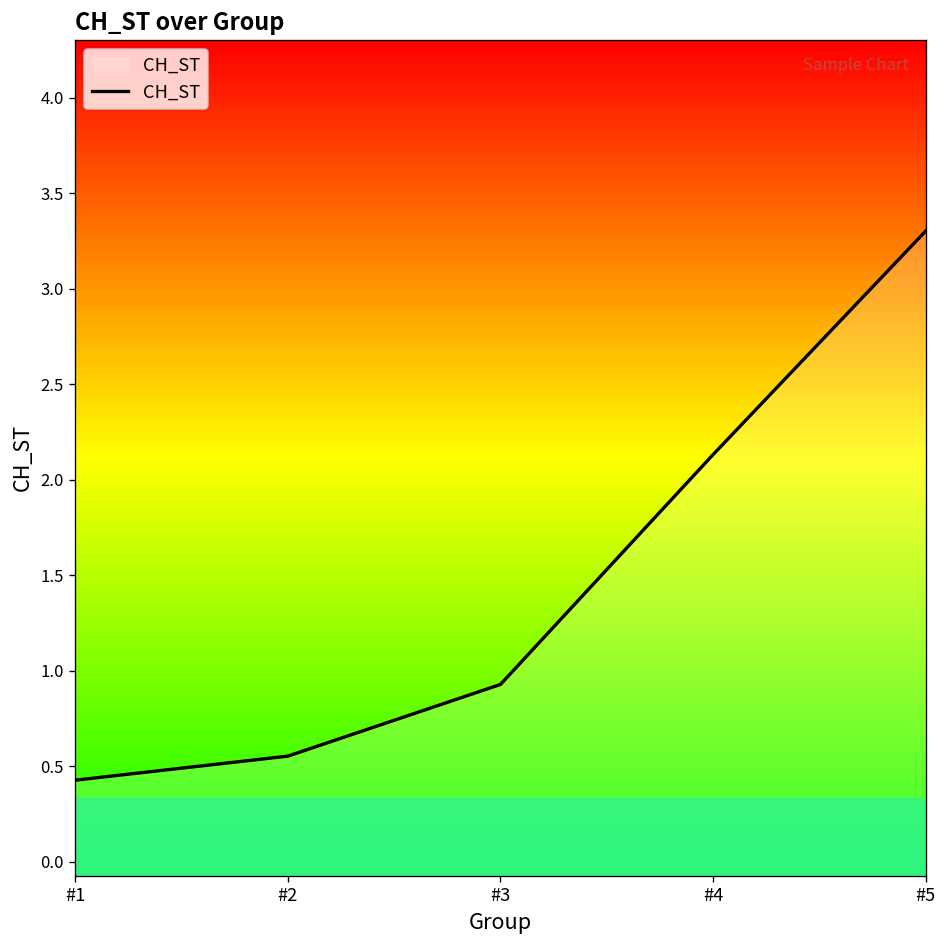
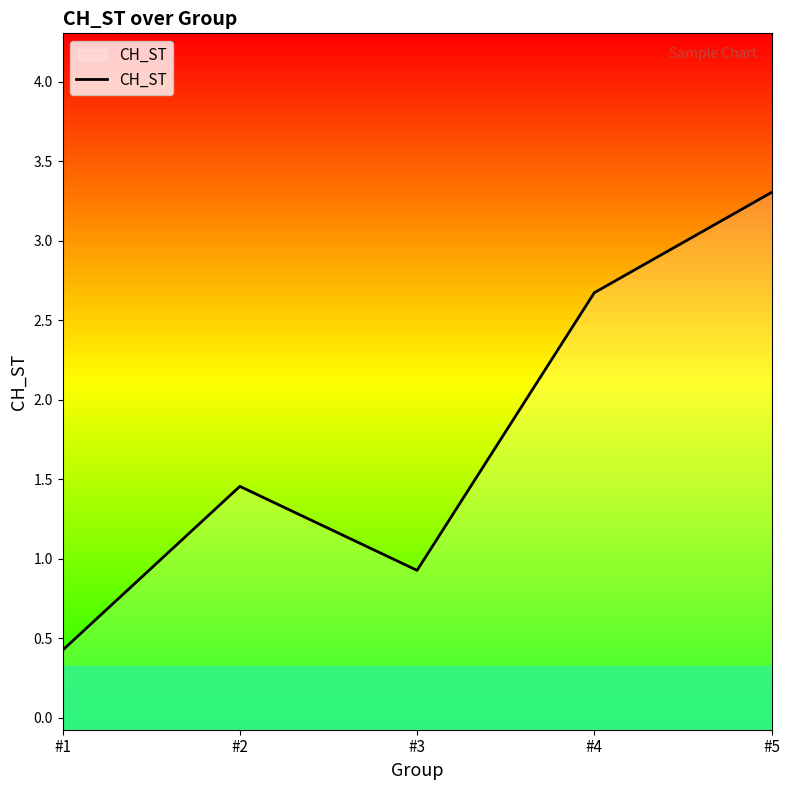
  {
    "#1": 0.43,
-   "#2": 0.55,
+   "#2": 1.46,
    "#3": 0.93,
-   "#4": 2.13,
+   "#4": 2.67,
    "#5": 3.30
  }
